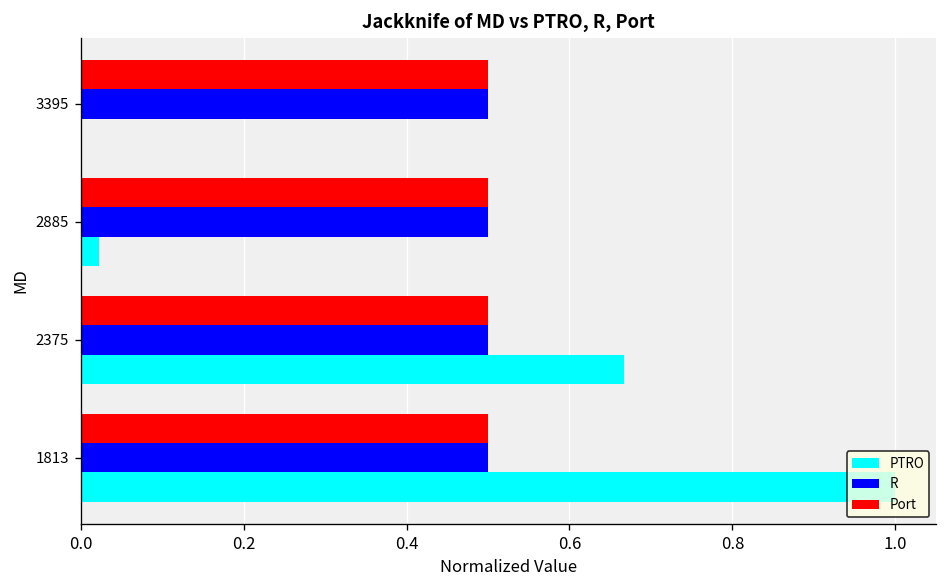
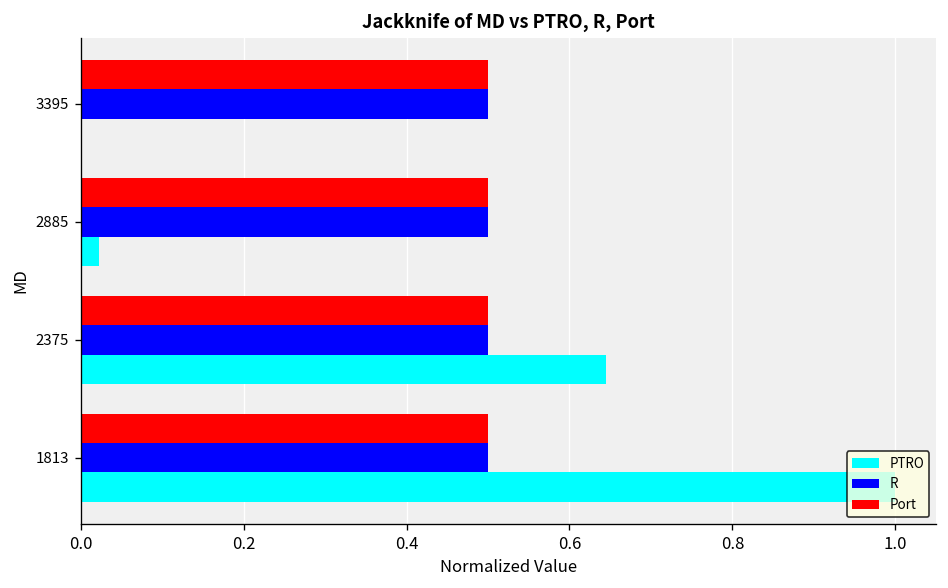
  {
    "PTRO": {
      "3395": 0.00,
      "2885": 0.02,
-     "2375": 0.67
+     "2375": 0.64
    },
    "R": {
      "3395": 0.50,
      "2885": 0.50,
      "2375": 0.50,
      "1813": 0.50
    },
    "Port": {
      "3395": 0.50,
      "2885": 0.50,
      "2375": 0.50,
      "1813": 0.50
    }
  }
